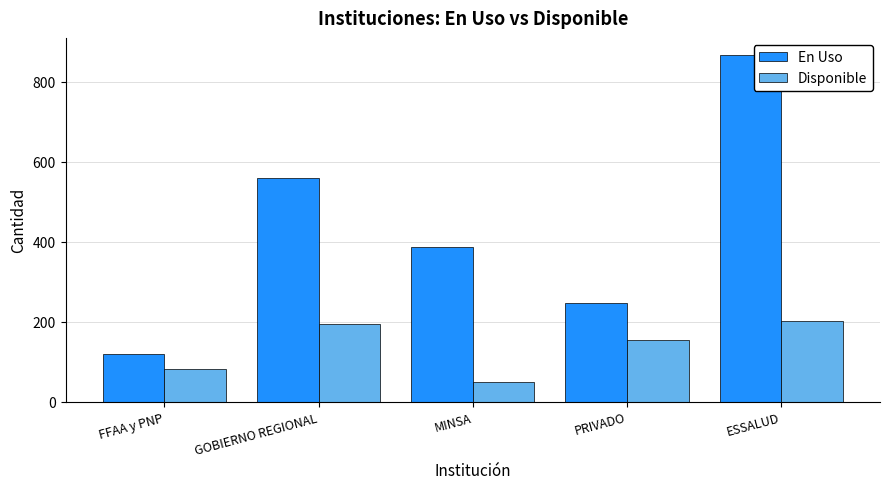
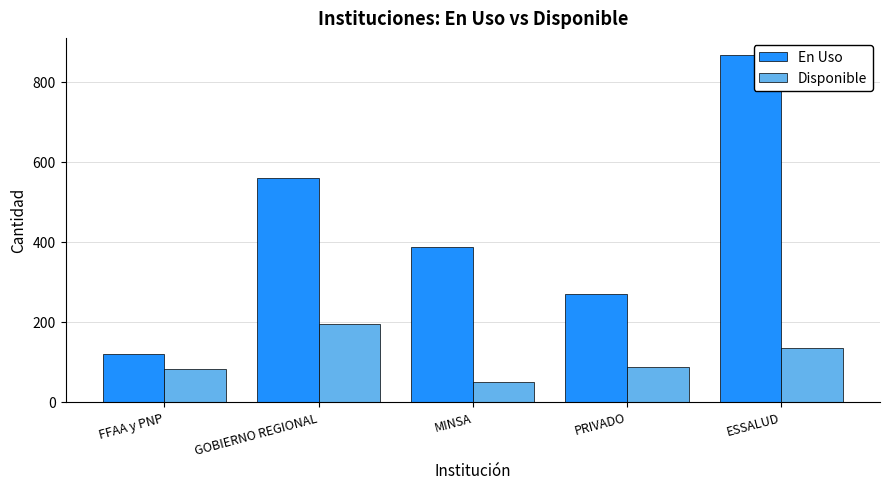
  {
    "En Uso": {
      "FFAA y PNP": 120,
      "GOBIERNO REGIONAL": 560,
      "MINSA": 390,
-     "PRIVADO": 250,
+     "PRIVADO": 270,
      "ESSALUD": 870
    },
    "Disponible": {
      "FFAA y PNP": 80,
      "GOBIERNO REGIONAL": 200,
      "MINSA": 50,
-     "PRIVADO": 160,
-     "ESSALUD": 200
+     "PRIVADO": 90,
+     "ESSALUD": 140
    }
  }
